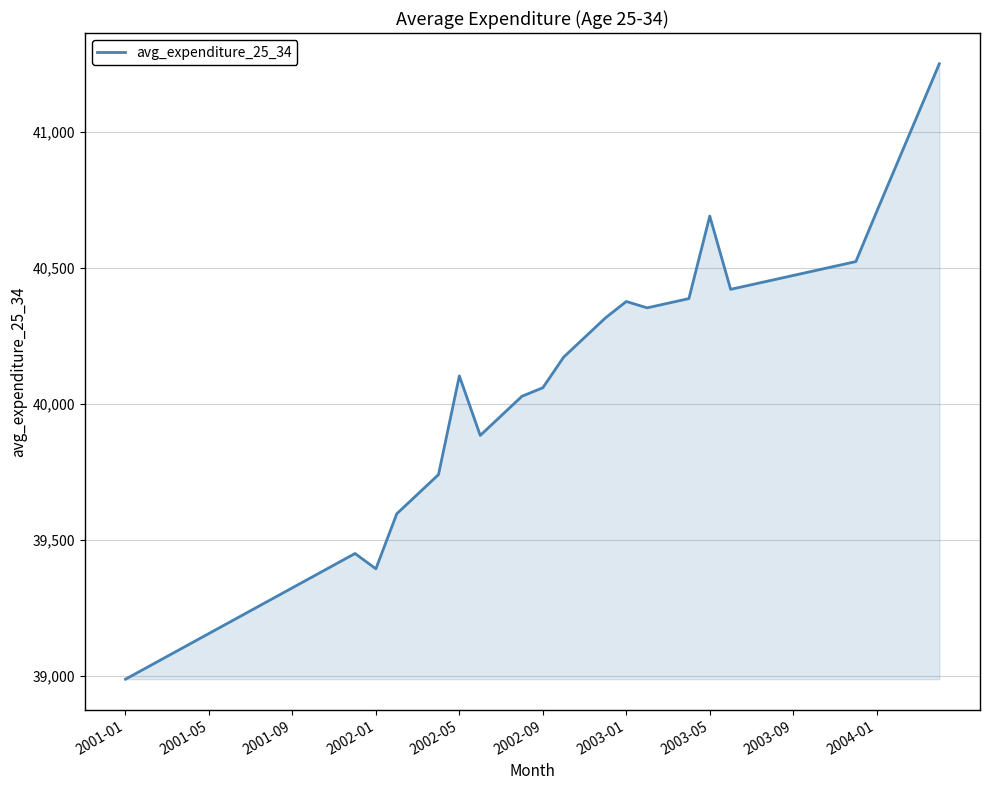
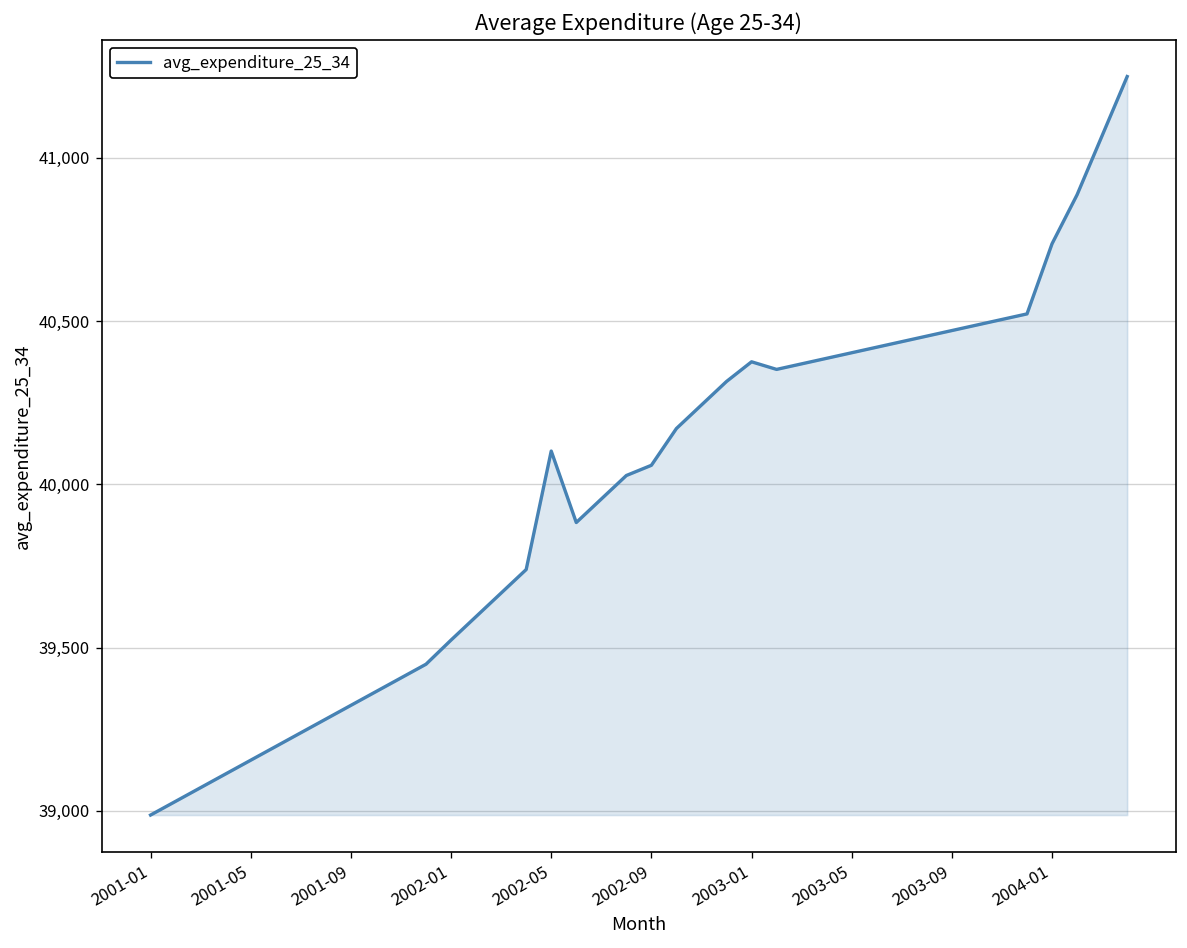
  {
    "2001-01": "38,990",
    "2001-05": "39,160",
    "2001-09": "39,320",
-   "2002-01": "39,390",
+   "2002-01": "39,520",
    "2002-05": "40,100",
    "2002-09": "40,060",
    "2003-01": "40,380",
-   "2003-05": "40,690",
+   "2003-05": "40,400",
    "2003-09": "40,470",
-   "2004-01": "40,710"
+   "2004-01": "40,740"
  }
